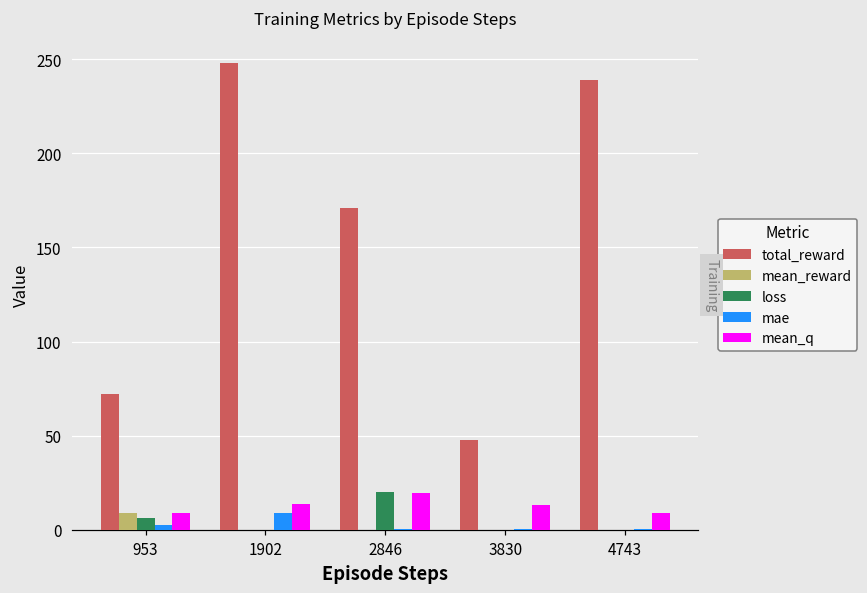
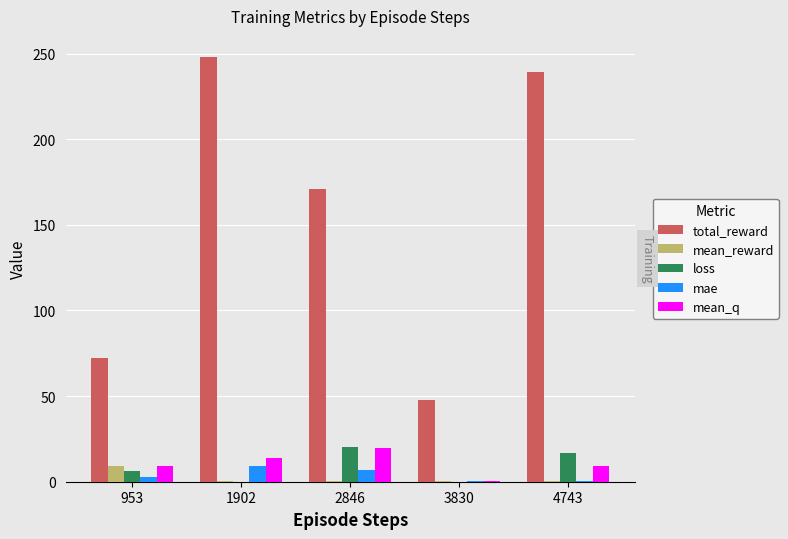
  {
    "total_reward": {
      "953": 72,
      "1902": 248,
      "2846": 171,
      "3830": 48,
      "4743": 239
    },
    "mean_reward": {
      "953": 9
    },
    "loss": {
      "953": 6,
      "2846": 20,
-     "4743": 0
+     "4743": 17
    },
    "mae": {
      "953": 3,
      "1902": 9,
-     "2846": 0
+     "2846": 7
    },
    "mean_q": {
      "953": 9,
      "1902": 14,
      "2846": 20,
-     "3830": 13,
+     "3830": 1,
      "4743": 9
    }
  }
